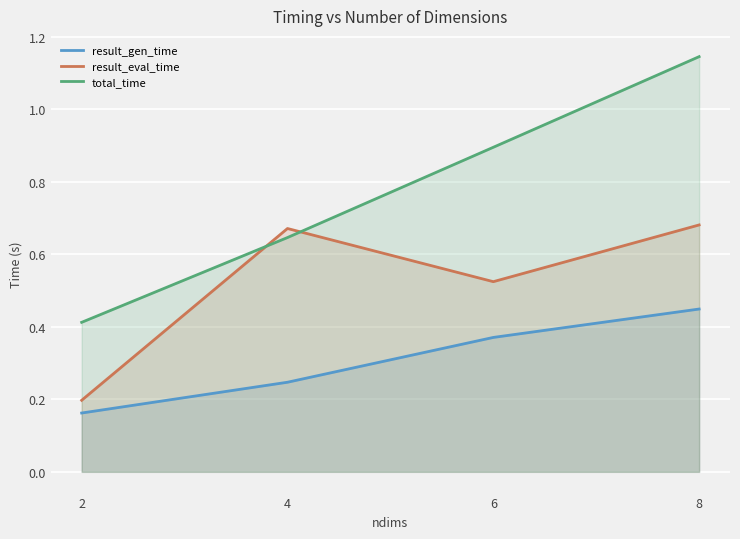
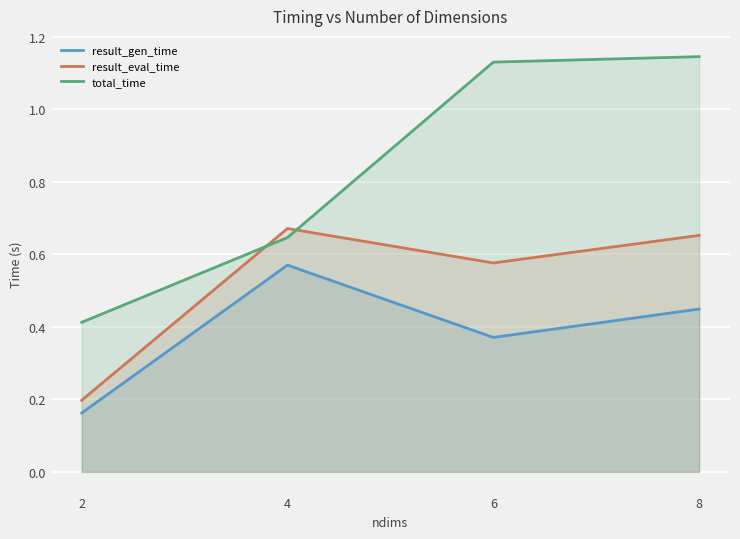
  {
    "result_gen_time": {
      "2": 0.16,
-     "4": 0.25,
+     "4": 0.57,
      "6": 0.37,
      "8": 0.45
    },
    "result_eval_time": {
      "2": 0.20,
      "4": 0.67,
-     "6": 0.52,
-     "8": 0.68
+     "6": 0.58,
+     "8": 0.65
    },
    "total_time": {
      "2": 0.41,
      "4": 0.65,
-     "6": 0.90,
+     "6": 1.13,
      "8": 1.14
    }
  }
